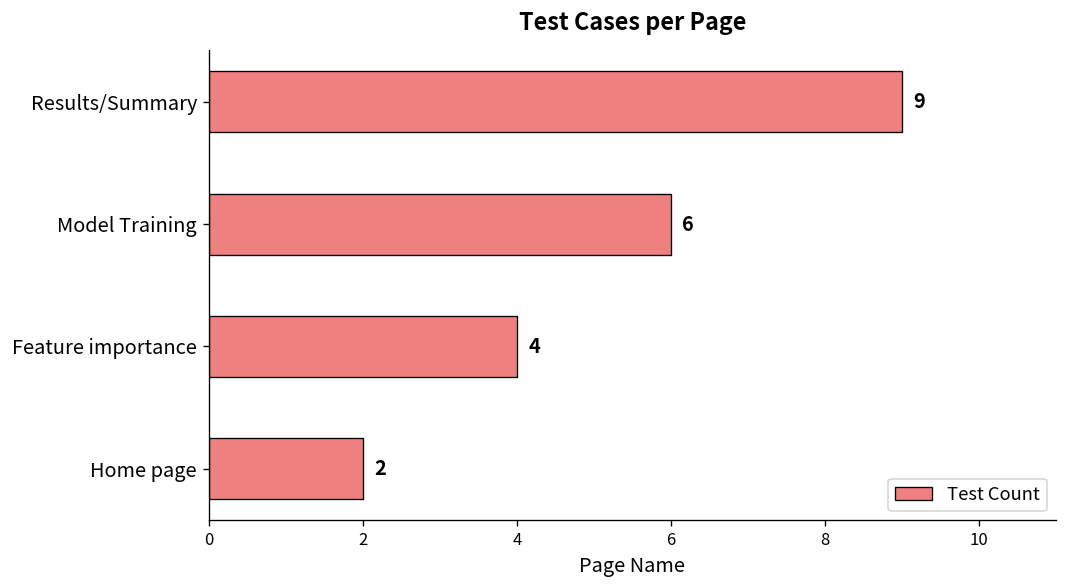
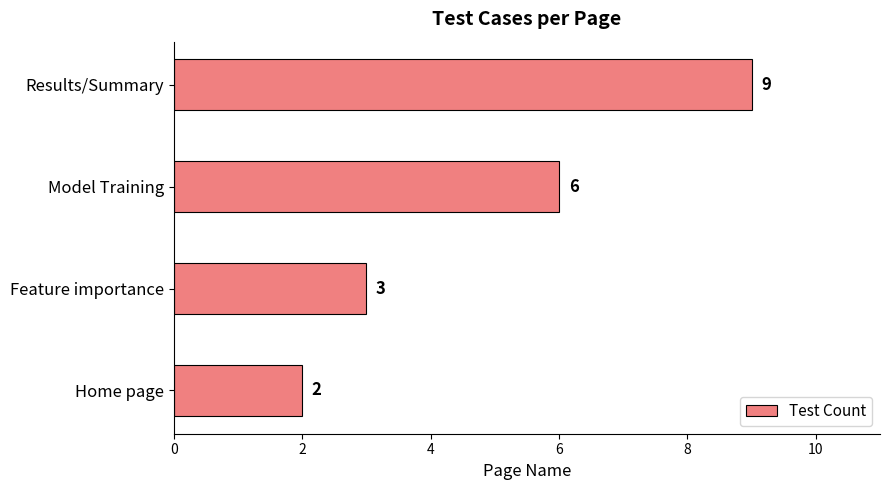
  {
    "Results/Summary": 9,
    "Model Training": 6,
-   "Feature importance": 4,
+   "Feature importance": 3,
    "Home page": 2
  }
